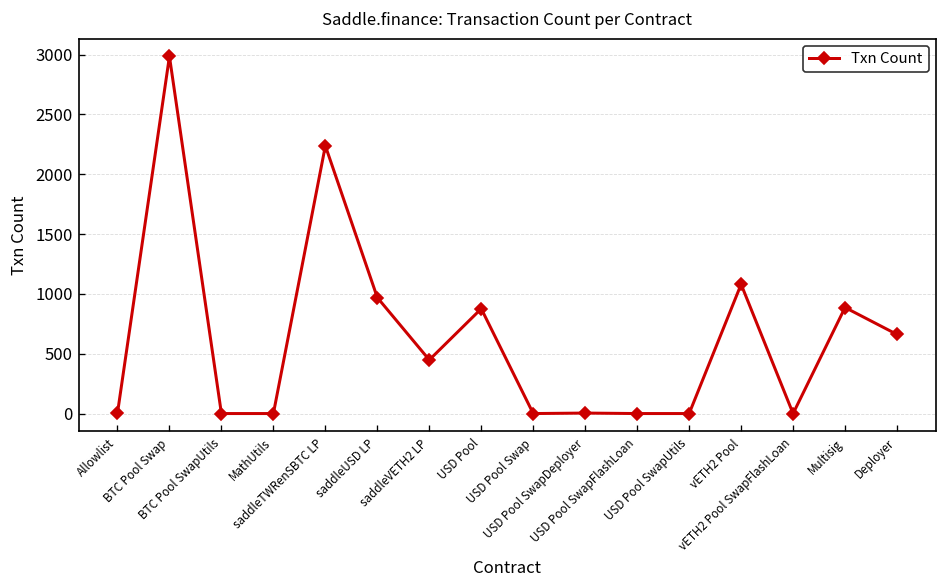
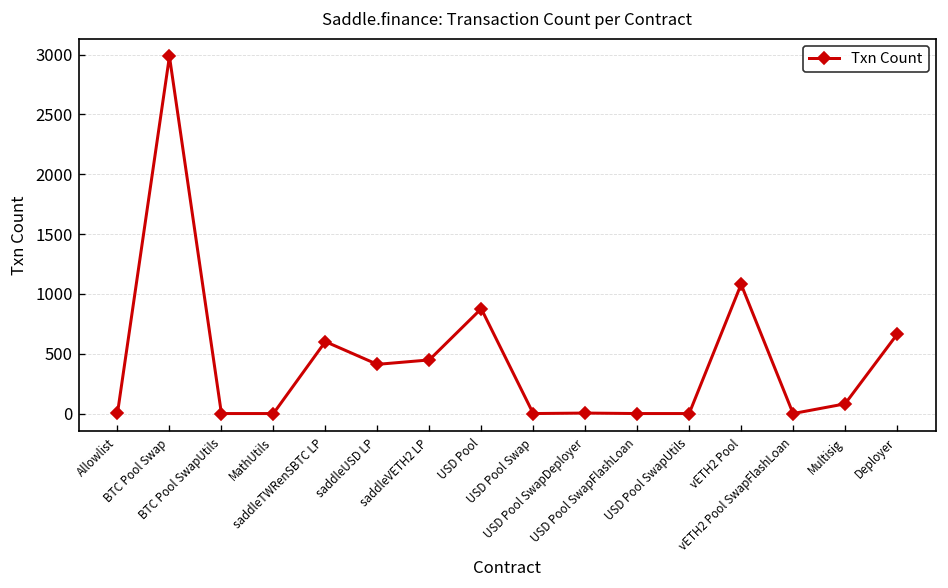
  {
    "Allowlist": 0,
    "BTC Pool Swap": 3000,
    "BTC Pool SwapUtils": 0,
    "MathUtils": 0,
-   "saddleTWRenSBTC LP": 2200,
-   "saddleUSD LP": 1000,
+   "saddleTWRenSBTC LP": 600,
+   "saddleUSD LP": 400,
    "saddleVETH2 LP": 400,
    "USD Pool": 900,
    "USD Pool Swap": 0,
    "USD Pool SwapDeployer": 0,
    "USD Pool SwapFlashLoan": 0,
    "USD Pool SwapUtils": 0,
    "vETH2 Pool": 1100,
    "vETH2 Pool SwapFlashLoan": 0,
-   "Multisig": 900,
+   "Multisig": 100,
    "Deployer": 700
  }
